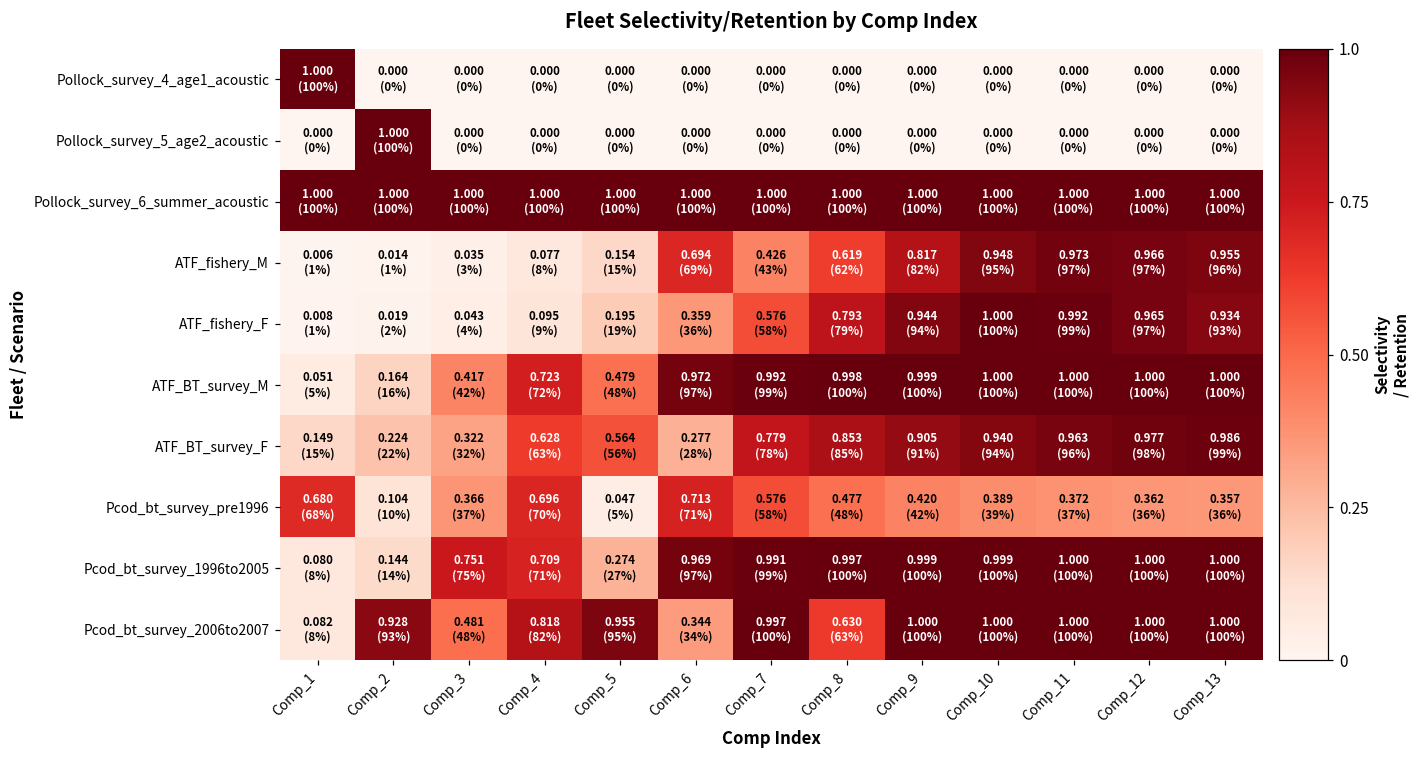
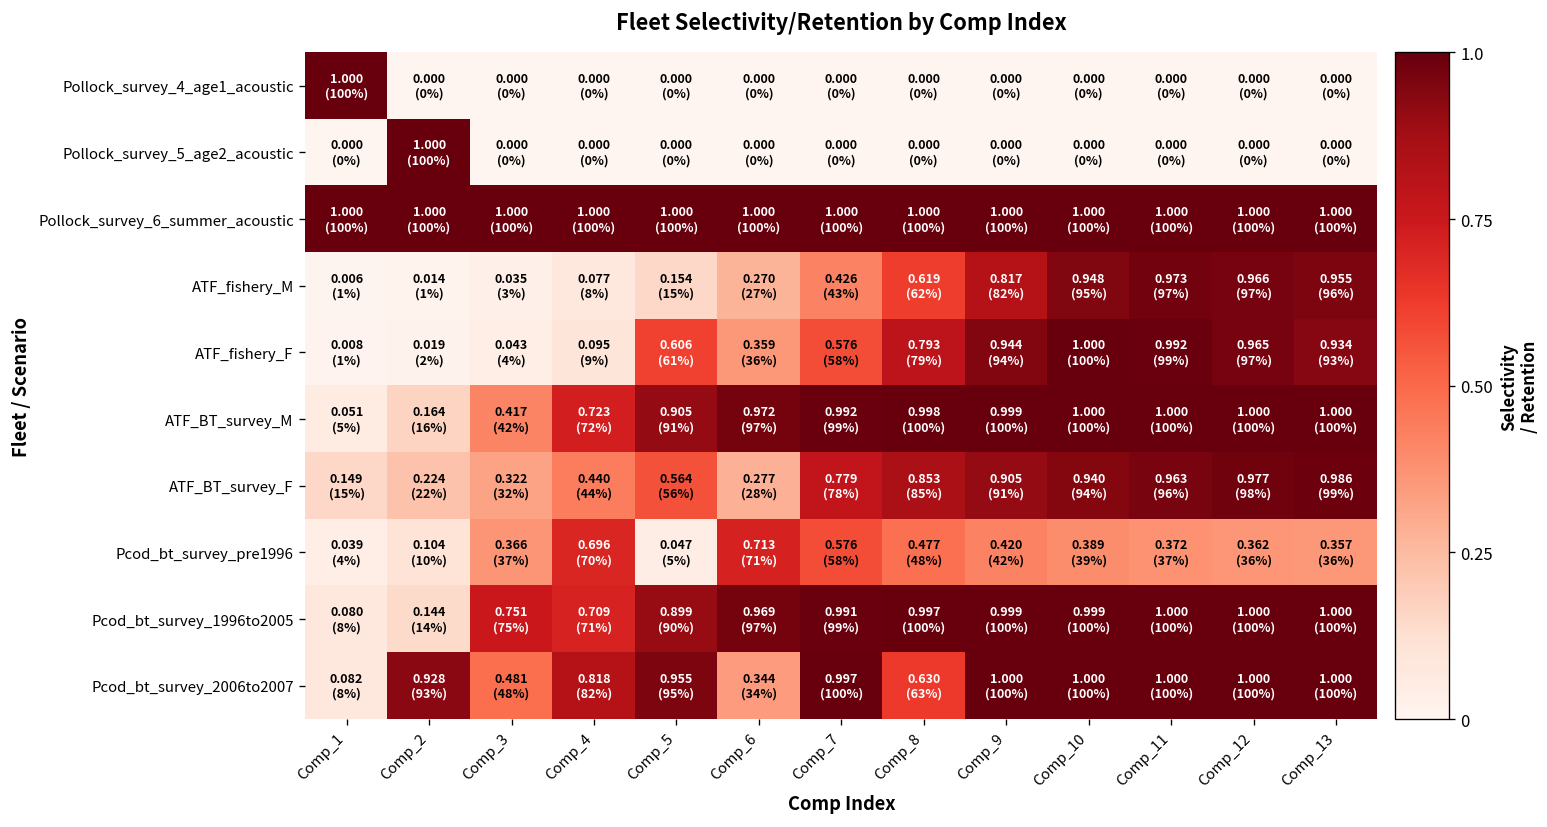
  {
    "ATF_fishery_M": {
-     "Comp_6": "0.694 (69%)"
+     "Comp_6": "0.270 (27%)"
    },
    "ATF_fishery_F": {
-     "Comp_5": "0.195 (19%)"
+     "Comp_5": "0.606 (61%)"
    },
    "ATF_BT_survey_M": {
-     "Comp_5": "0.479 (48%)"
+     "Comp_5": "0.905 (91%)"
    },
    "ATF_BT_survey_F": {
-     "Comp_4": "0.628 (63%)"
+     "Comp_4": "0.440 (44%)"
    },
    "Pcod_bt_survey_pre1996": {
-     "Comp_1": "0.680 (68%)"
+     "Comp_1": "0.039 (4%)"
    },
    "Pcod_bt_survey_1996to2005": {
-     "Comp_5": "0.274 (27%)"
+     "Comp_5": "0.899 (90%)"
    }
  }
